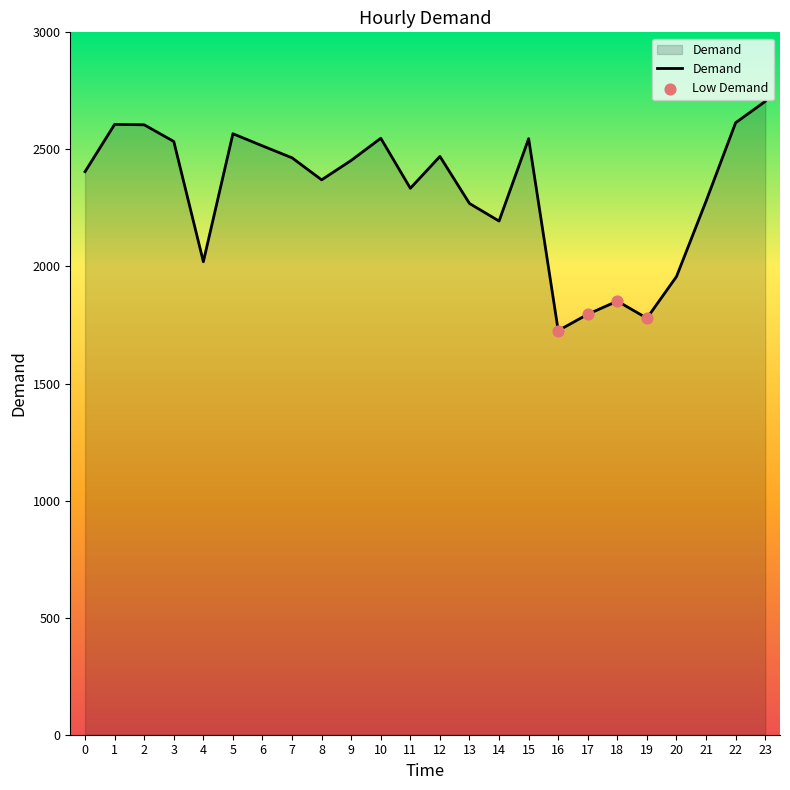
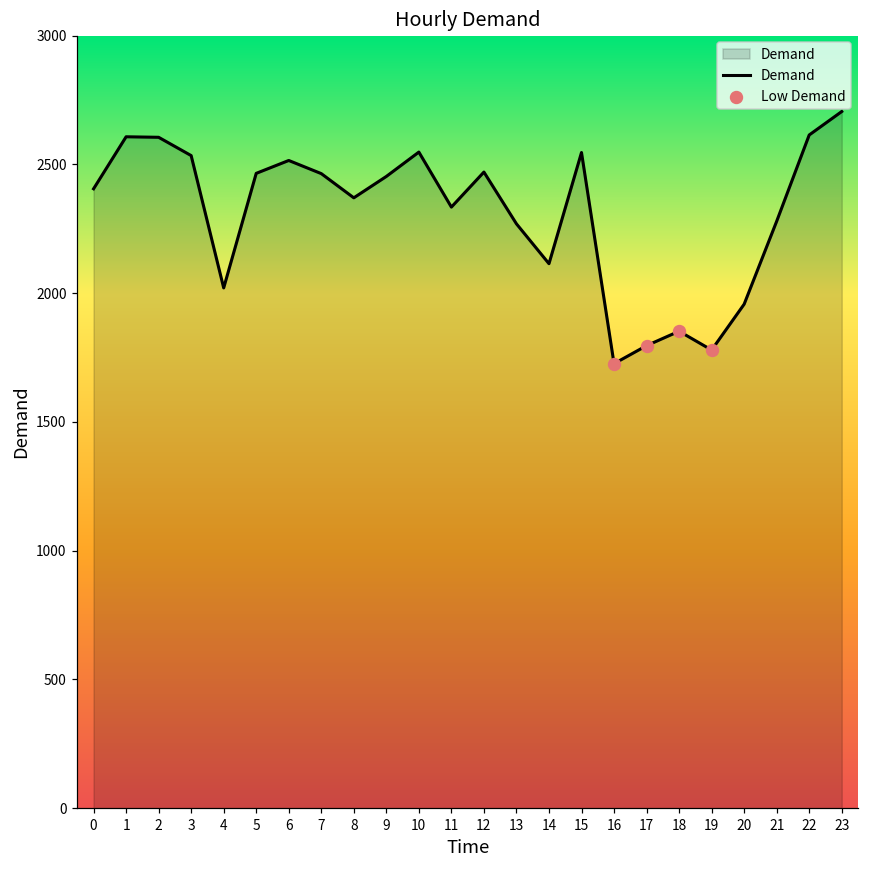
  {
    "Demand": {
      "0": 2410,
      "1": 2610,
      "2": 2610,
      "3": 2530,
      "4": 2020,
-     "5": 2570,
+     "5": 2470,
      "6": 2520,
      "7": 2460,
      "8": 2370,
      "9": 2450,
      "10": 2550,
      "11": 2330,
      "12": 2470,
      "13": 2270,
-     "14": 2190,
+     "14": 2110,
      "15": 2550,
      "20": 1960,
      "21": 2280,
      "22": 2610,
      "23": 2710
    }
  }
